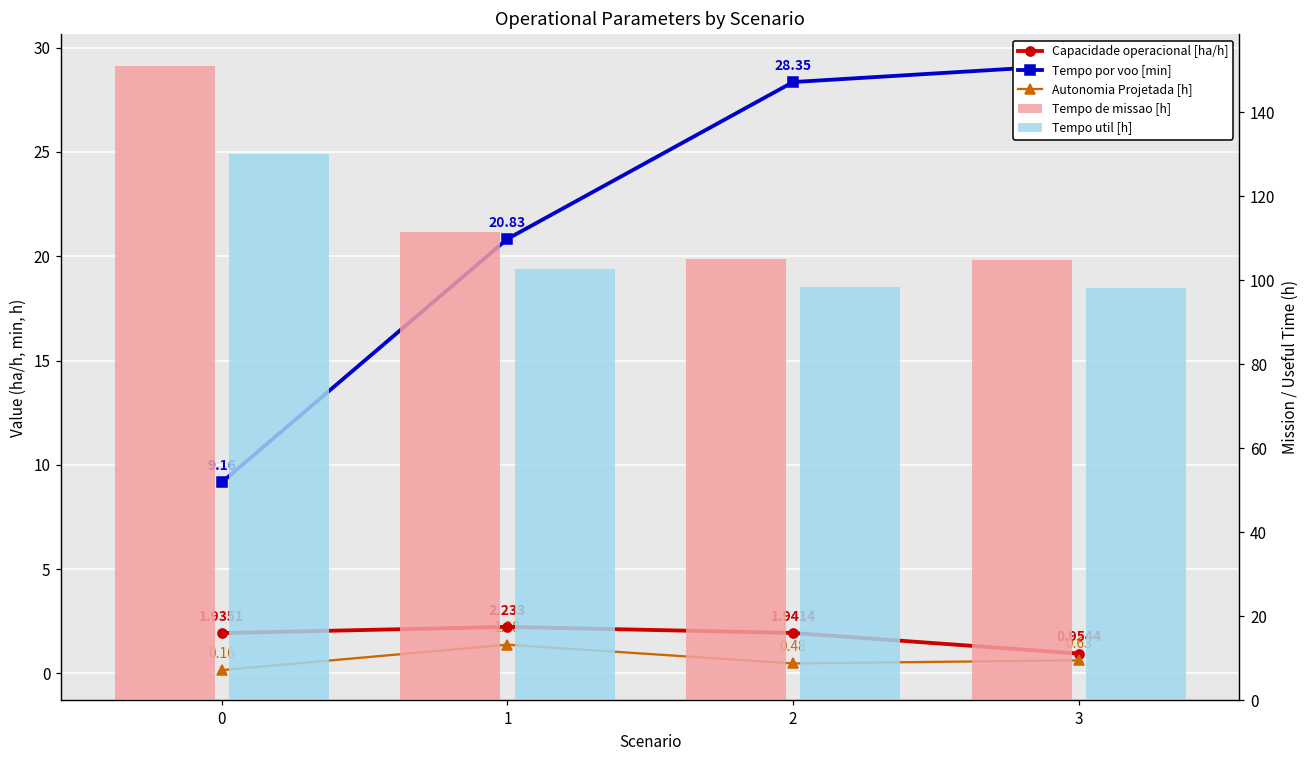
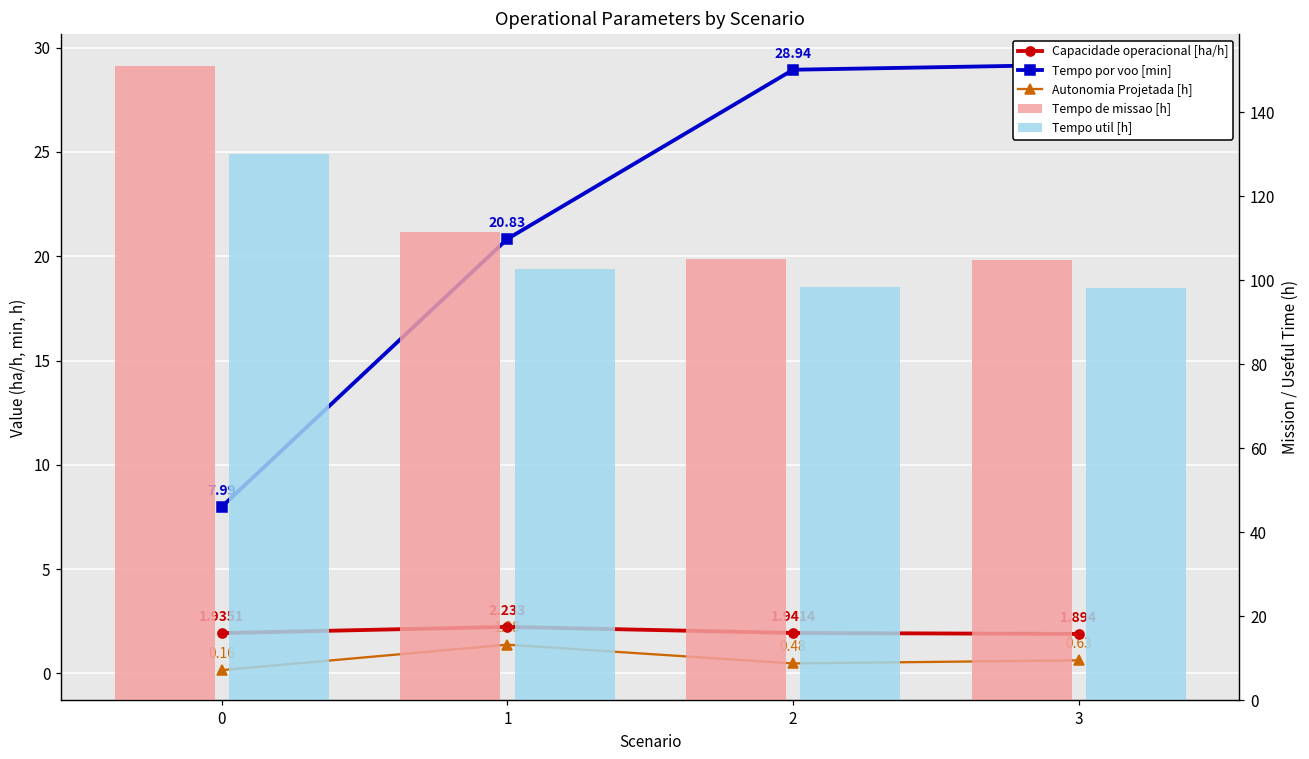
  {
    "Capacidade operacional [ha/h]": {
      "0": 1.9351,
      "1": 2.233,
      "2": 1.9414,
-     "3": 0.9544
+     "3": 1.894
    },
    "Tempo por voo [min]": {
-     "0": 9.16,
+     "0": 7.99,
      "1": 20.83,
-     "2": 28.35
+     "2": 28.94
    },
    "Autonomia Projetada [h]": {
      "0": 0.16,
      "2": 0.48
    }
  }
